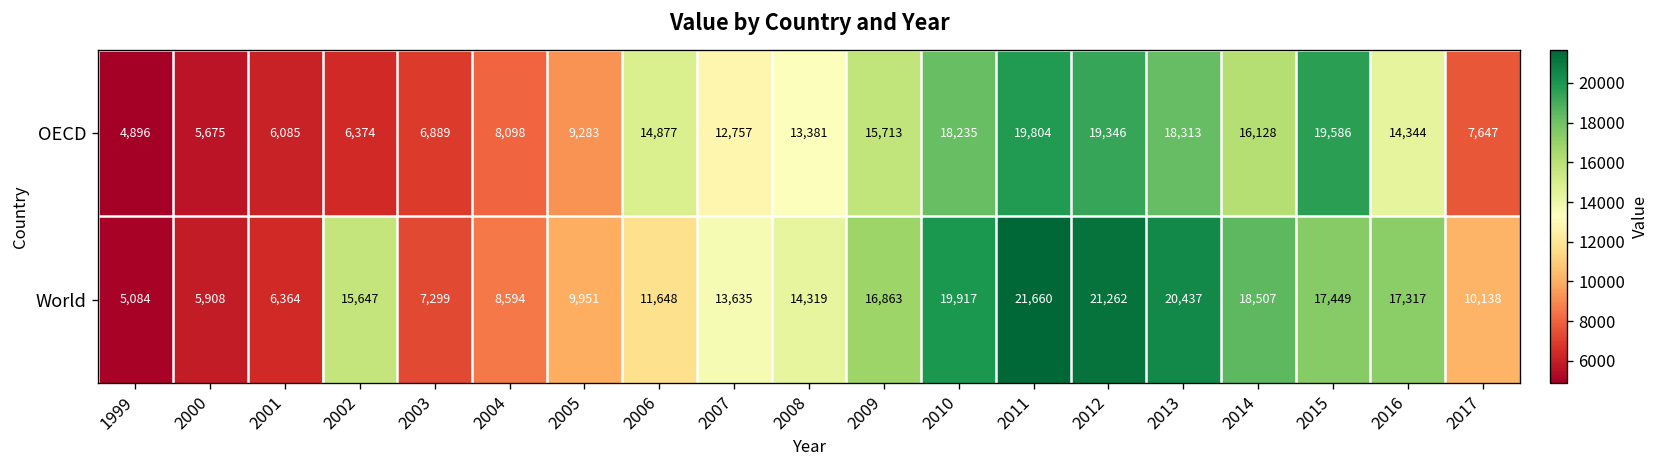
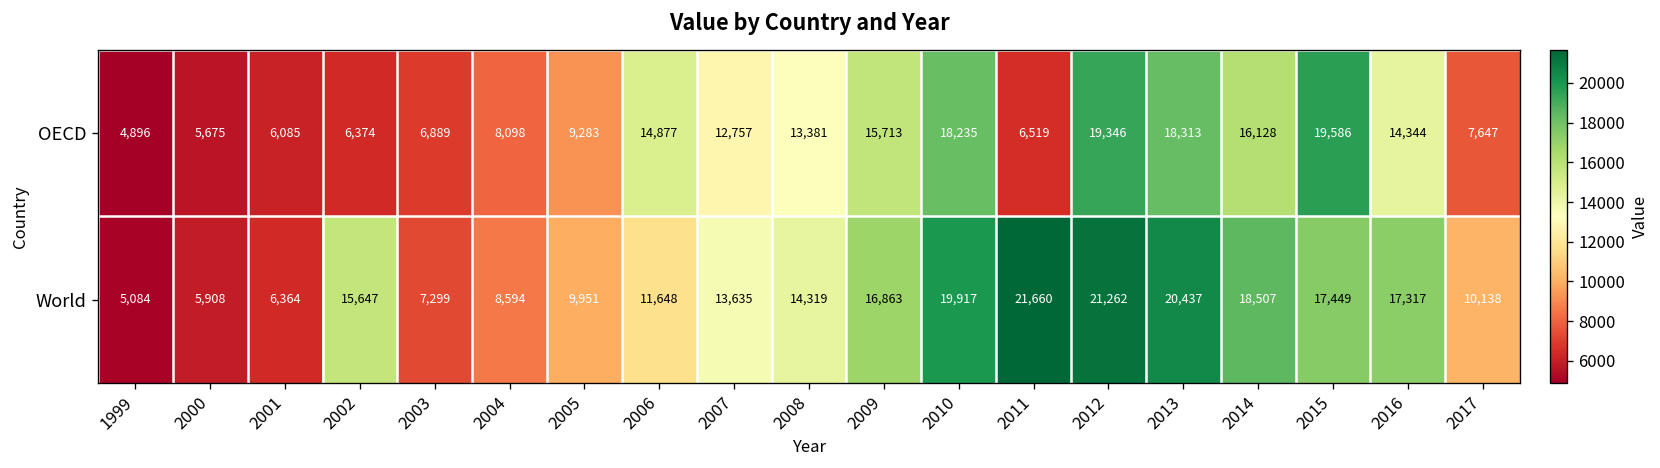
  {
    "OECD": {
      "1999": "4,896",
      "2000": "5,675",
      "2001": "6,085",
      "2002": "6,374",
      "2003": "6,889",
      "2004": "8,098",
      "2005": "9,283",
      "2006": "14,877",
      "2007": "12,757",
      "2008": "13,381",
      "2009": "15,713",
      "2010": "18,235",
-     "2011": "19,804",
+     "2011": "6,519",
      "2012": "19,346",
      "2013": "18,313",
      "2014": "16,128",
      "2015": "19,586",
      "2016": "14,344",
      "2017": "7,647"
    },
    "World": {
      "1999": "5,084",
      "2000": "5,908",
      "2001": "6,364",
      "2002": "15,647",
      "2003": "7,299",
      "2004": "8,594",
      "2005": "9,951",
      "2006": "11,648",
      "2007": "13,635",
      "2008": "14,319",
      "2009": "16,863",
      "2010": "19,917",
      "2011": "21,660",
      "2012": "21,262",
      "2013": "20,437",
      "2014": "18,507",
      "2015": "17,449",
      "2016": "17,317",
      "2017": "10,138"
    }
  }
